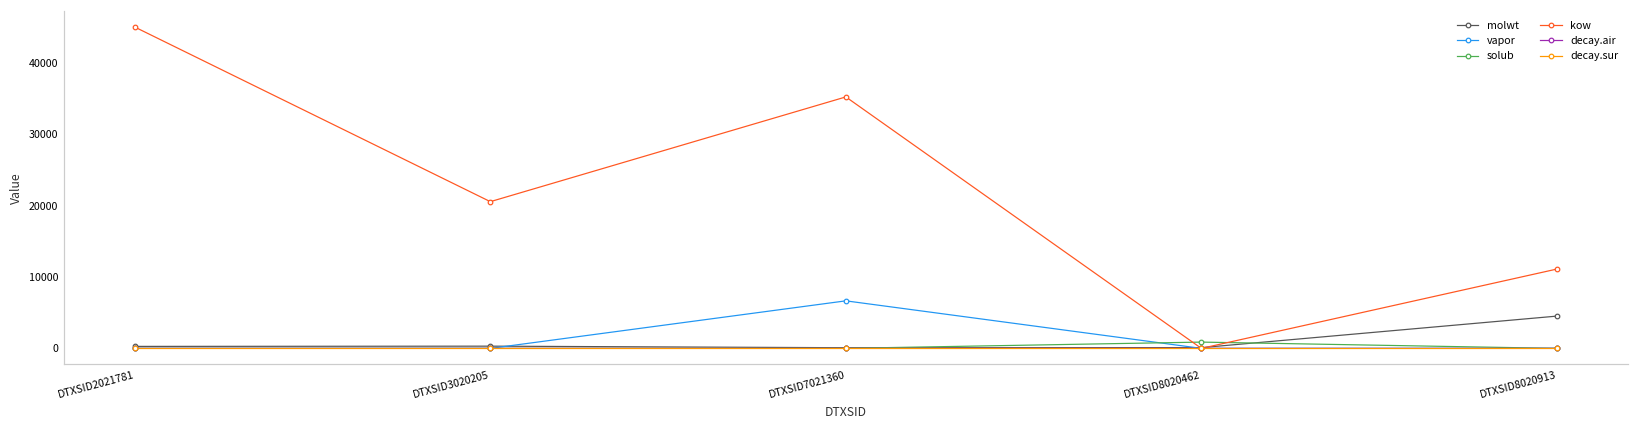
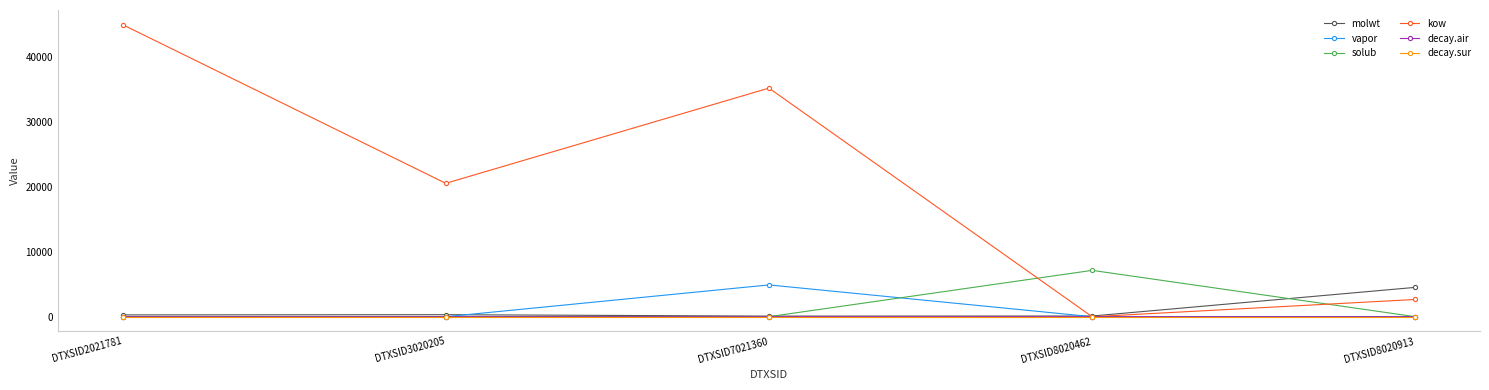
  {
    "molwt": {
      "DTXSID8020913": 5000
    },
    "vapor": {
-     "DTXSID7021360": 7000
+     "DTXSID7021360": 5000
    },
    "solub": {
-     "DTXSID8020462": 1000
+     "DTXSID8020462": 7000
    },
    "kow": {
      "DTXSID2021781": 45000,
      "DTXSID3020205": 21000,
      "DTXSID7021360": 35000,
-     "DTXSID8020913": 11000
+     "DTXSID8020913": 3000
    }
  }
